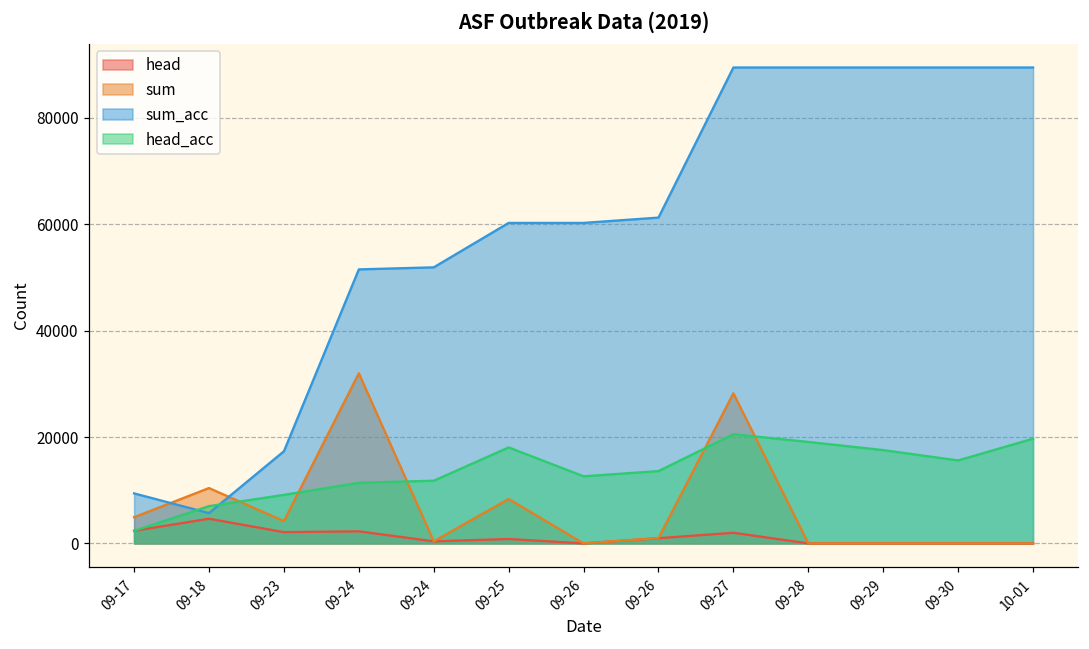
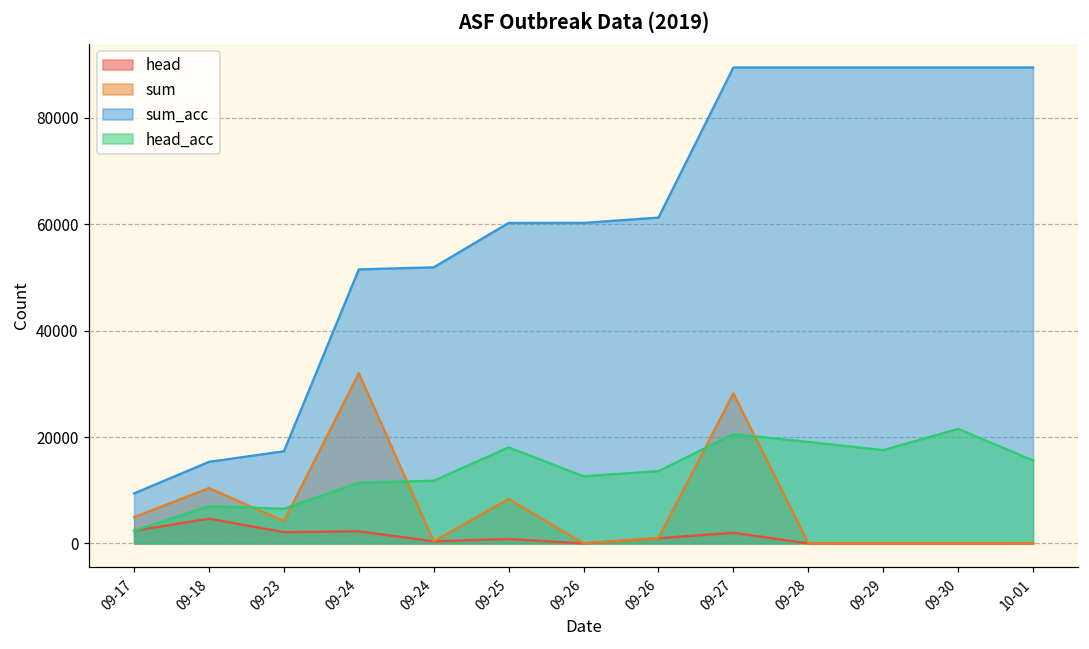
  {
    "sum_acc": {
      "09-17": 9000,
-     "09-18": 6000,
+     "09-18": 15000,
      "09-23": 17000,
      "09-25": 60000,
      "09-27": 89000,
      "09-28": 89000,
      "09-29": 89000,
      "09-30": 89000,
      "10-01": 89000
    },
    "head_acc": {
      "09-18": 7000,
-     "09-23": 9000,
+     "09-23": 7000,
      "09-25": 18000,
      "09-27": 21000,
      "09-28": 19000,
      "09-29": 18000,
-     "09-30": 16000,
-     "10-01": 20000
+     "09-30": 22000,
+     "10-01": 16000
    }
  }
